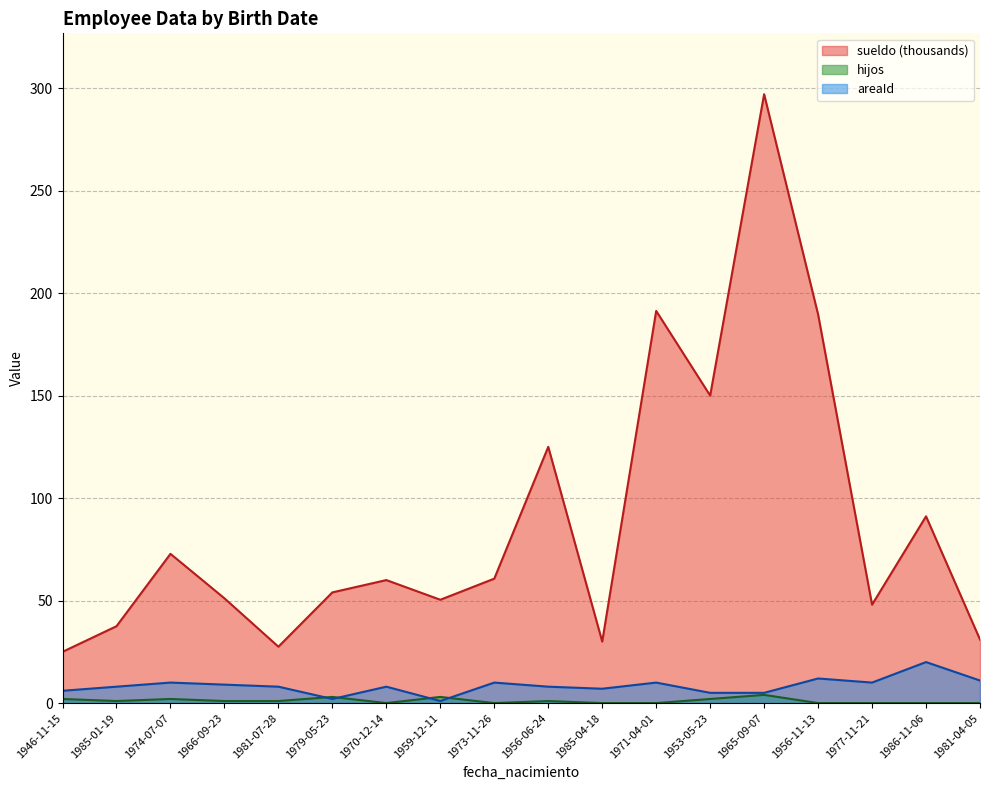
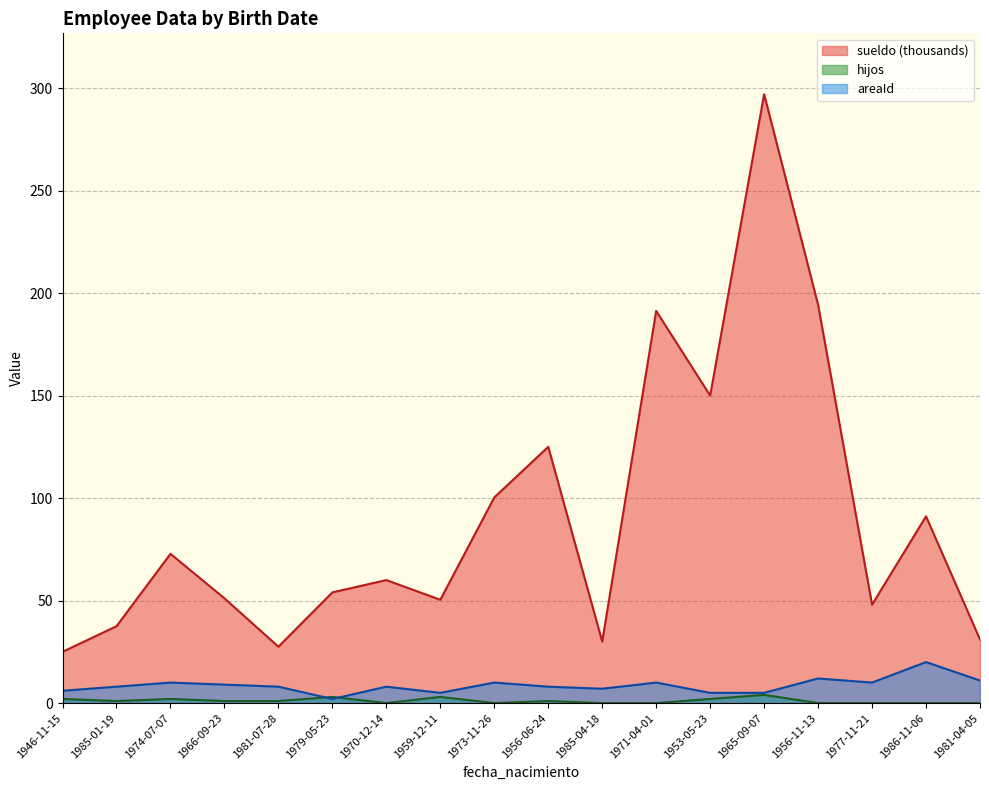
  {
    "sueldo (thousands)": {
      "1946-11-15": 25,
      "1985-01-19": 38,
      "1974-07-07": 73,
      "1966-09-23": 51,
      "1981-07-28": 28,
      "1979-05-23": 54,
      "1970-12-14": 60,
      "1959-12-11": 50,
-     "1973-11-26": 61,
+     "1973-11-26": 100,
      "1956-06-24": 125,
      "1985-04-18": 30,
      "1971-04-01": 191,
      "1953-05-23": 150,
      "1965-09-07": 297,
-     "1956-11-13": 190,
+     "1956-11-13": 194,
      "1977-11-21": 48,
      "1986-11-06": 91,
      "1981-04-05": 31
    },
    "hijos": {
      "1946-11-15": 2,
      "1985-01-19": 1,
      "1974-07-07": 2,
      "1966-09-23": 1,
      "1981-07-28": 1,
      "1970-12-14": 0,
      "1959-12-11": 3,
      "1973-11-26": 0,
      "1956-06-24": 1,
      "1985-04-18": 0,
      "1971-04-01": 0,
      "1953-05-23": 2,
      "1956-11-13": 0,
      "1977-11-21": 0,
      "1986-11-06": 0,
      "1981-04-05": 0
    },
    "areaId": {
      "1946-11-15": 6,
      "1985-01-19": 8,
      "1974-07-07": 10,
      "1966-09-23": 9,
      "1981-07-28": 8,
      "1970-12-14": 8,
-     "1959-12-11": 1,
+     "1959-12-11": 5,
      "1973-11-26": 10,
      "1956-06-24": 8,
      "1985-04-18": 7,
      "1971-04-01": 10,
      "1953-05-23": 5,
      "1956-11-13": 12,
      "1977-11-21": 10,
      "1986-11-06": 20,
      "1981-04-05": 11
    }
  }
